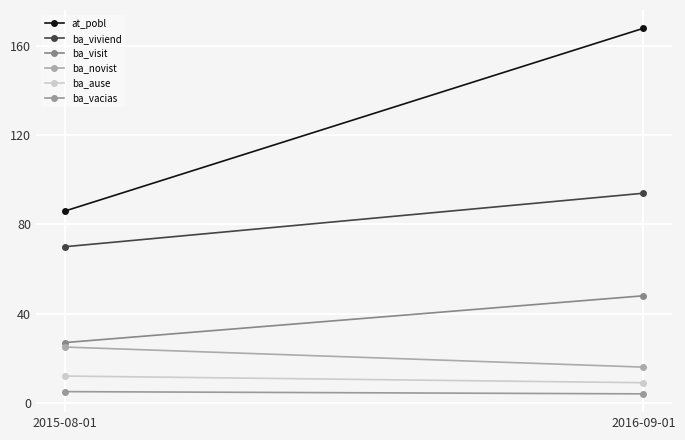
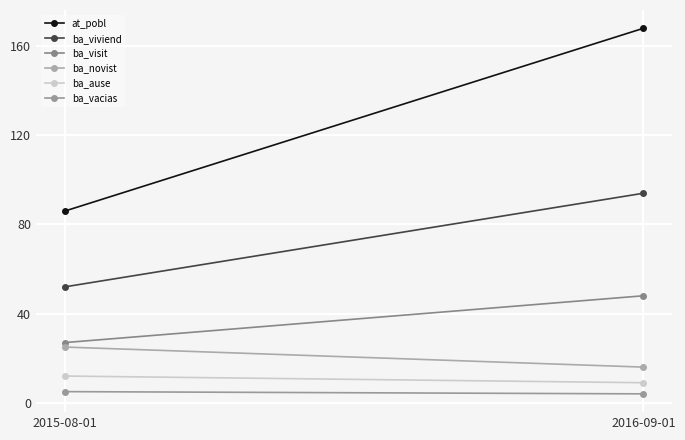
  {
    "at_pobl": {
      "2015-08-01": 86,
      "2016-09-01": 168
    },
    "ba_viviend": {
-     "2015-08-01": 70,
+     "2015-08-01": 52,
      "2016-09-01": 94
    }
  }
